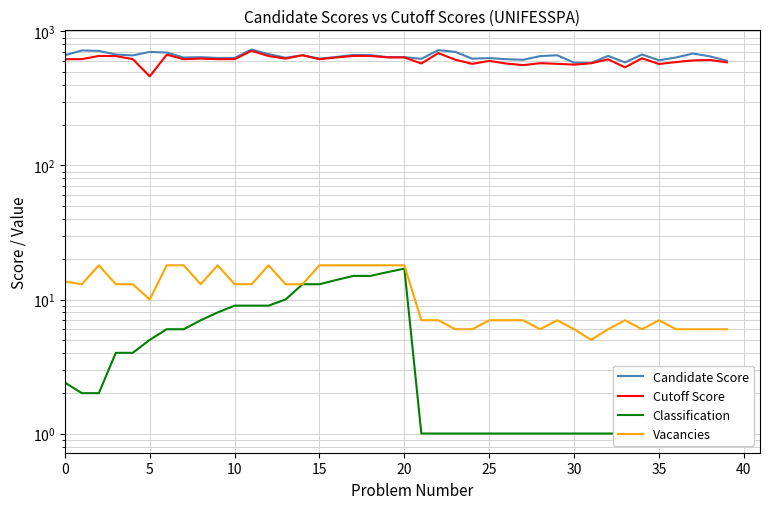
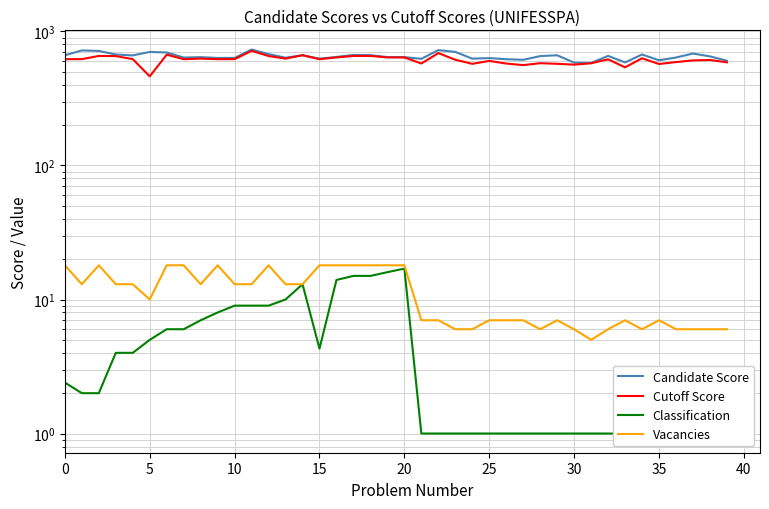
  {
    "Candidate Score": {
      "0": 700,
      "5": 700,
      "25": 600,
      "35": 600
    },
    "Cutoff Score": {
      "0": 600,
      "5": 460,
      "25": 600,
      "35": 570
    },
    "Classification": {
      "0": 2.4,
      "5": 5.0,
      "10": 9,
-     "15": 13,
+     "15": 4.3,
      "20": 17,
      "25": 1.0,
      "30": 1.0
    },
    "Vacancies": {
-     "0": 14,
+     "0": 18,
      "5": 10,
      "10": 13,
      "15": 18,
      "20": 18,
      "25": 7,
      "30": 6,
      "35": 7
    }
  }
